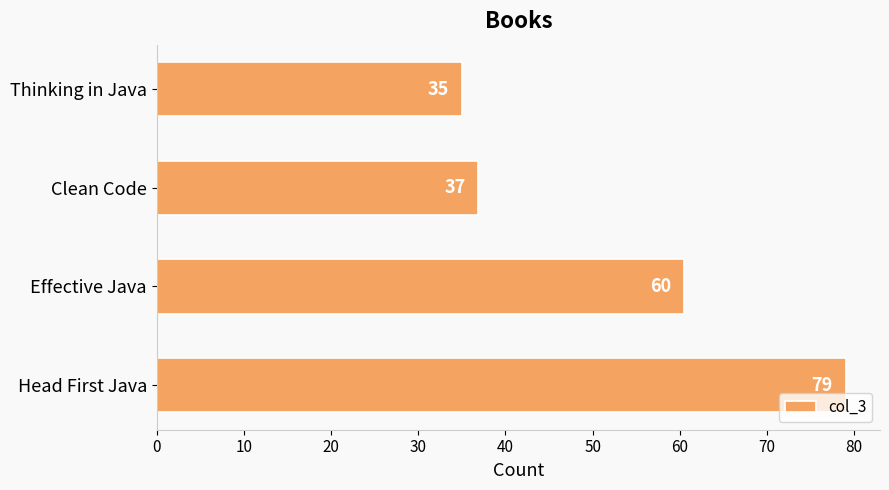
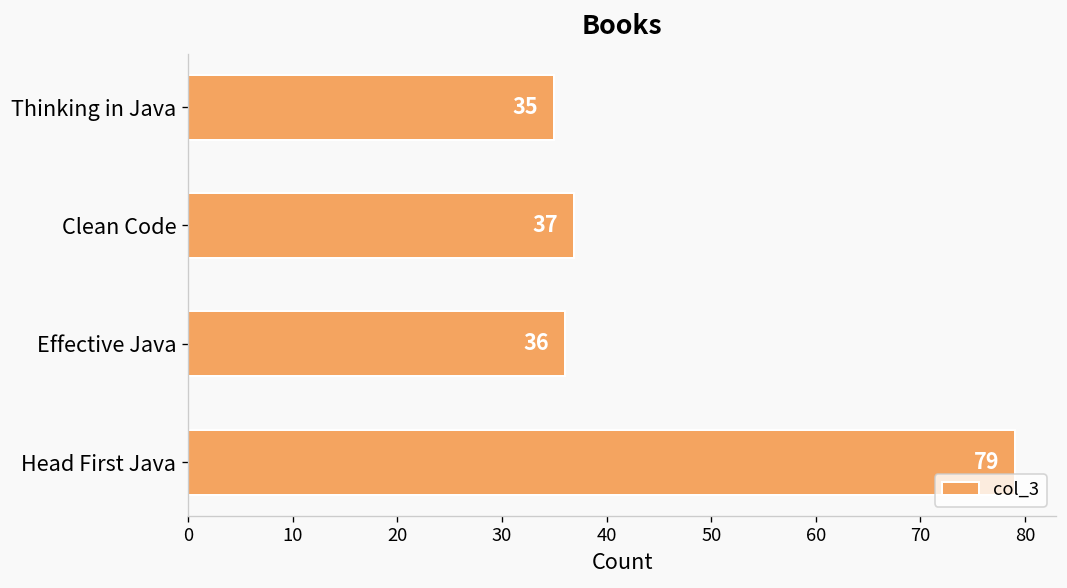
  {
    "Thinking in Java": 35,
    "Clean Code": 37,
-   "Effective Java": 60
+   "Effective Java": 36
  }
